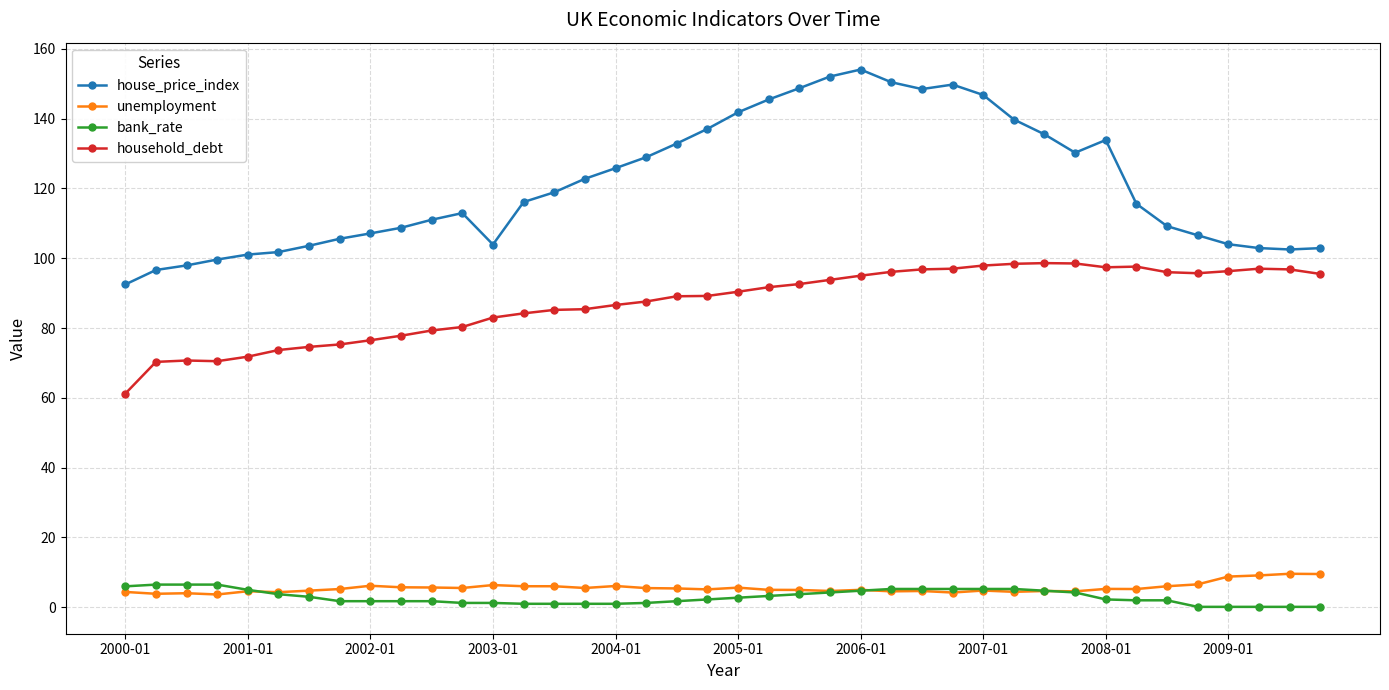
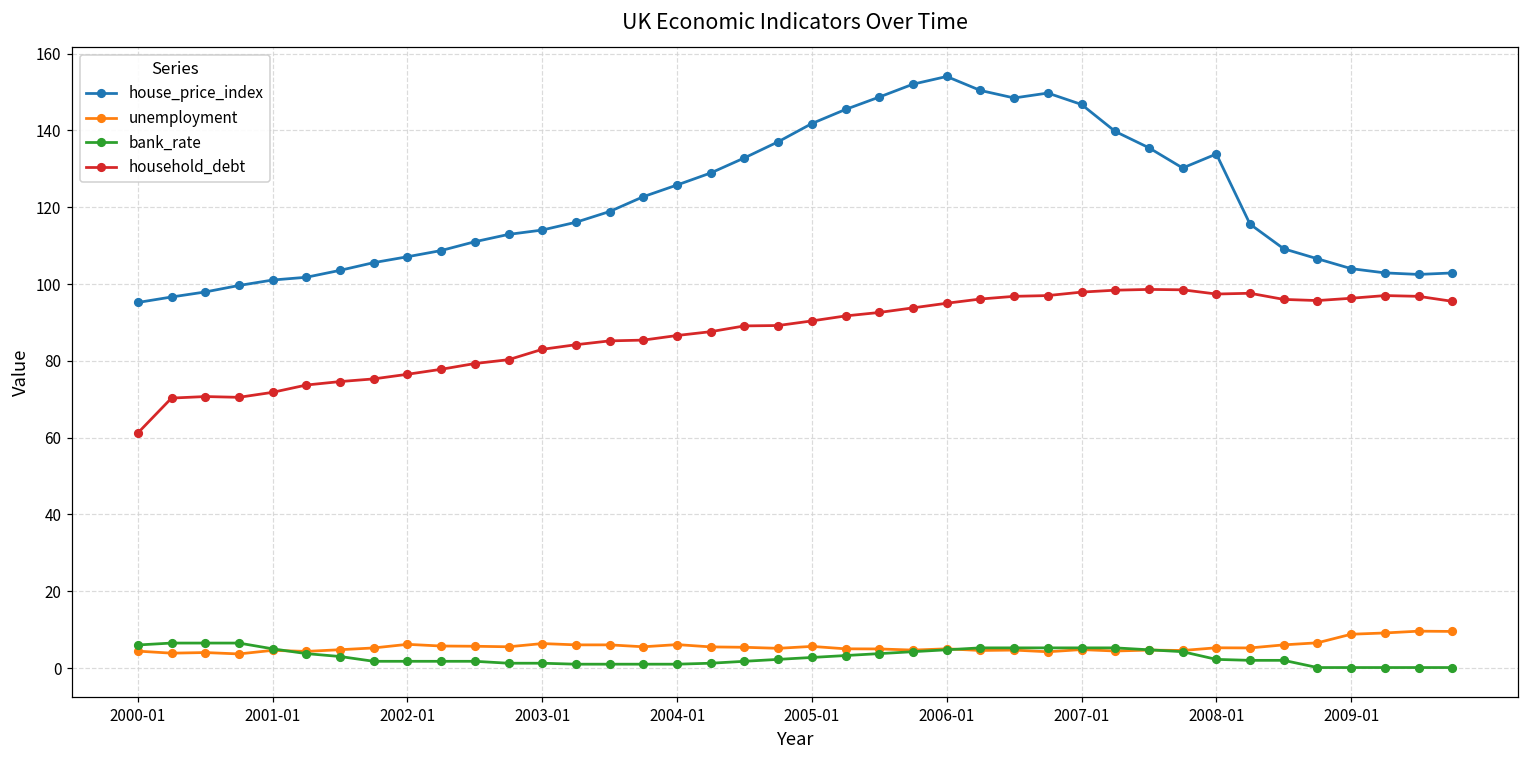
  {
    "house_price_index": {
-     "2000-01": 92,
+     "2000-01": 95,
      "2001-01": 101,
      "2002-01": 107,
-     "2003-01": 104,
+     "2003-01": 114,
      "2004-01": 126,
      "2005-01": 142,
      "2006-01": 154,
      "2007-01": 147,
      "2008-01": 134,
      "2009-01": 104
    },
    "unemployment": {
      "2000-01": 4,
      "2002-01": 6,
      "2003-01": 6,
      "2004-01": 6,
      "2005-01": 6,
      "2008-01": 5,
      "2009-01": 9
    },
    "bank_rate": {
      "2000-01": 6,
      "2002-01": 2,
      "2003-01": 1,
      "2004-01": 1,
      "2005-01": 3,
      "2008-01": 2,
      "2009-01": 0
    },
    "household_debt": {
      "2000-01": 61,
      "2001-01": 72,
      "2002-01": 77,
      "2003-01": 83,
      "2004-01": 87,
      "2005-01": 90,
      "2006-01": 95,
      "2007-01": 98,
      "2008-01": 97,
      "2009-01": 96
    }
  }
